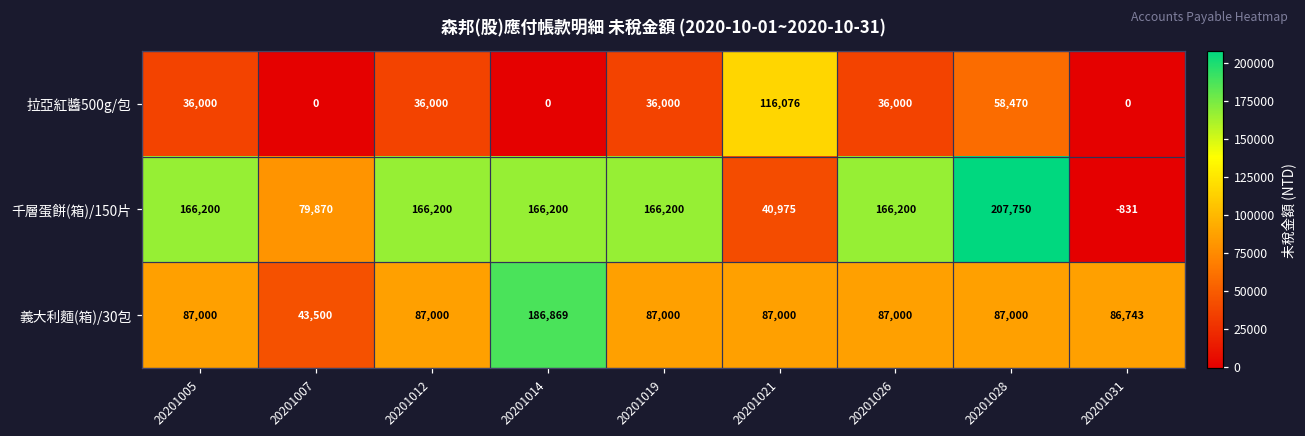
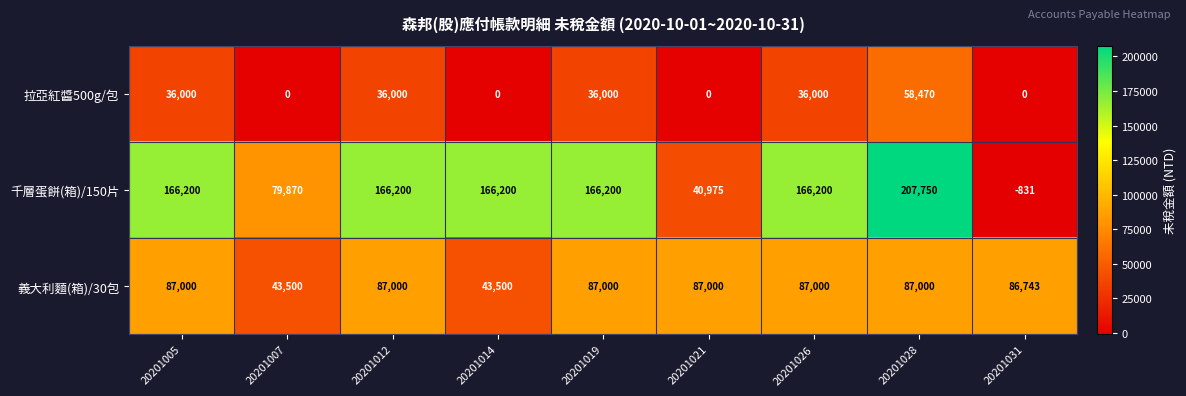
  {
    "拉亞紅醬500g/包": {
      "20201005": "36,000",
      "20201007": "0",
      "20201012": "36,000",
      "20201014": "0",
      "20201019": "36,000",
-     "20201021": "116,076",
+     "20201021": "0",
      "20201026": "36,000",
      "20201028": "58,470",
      "20201031": "0"
    },
    "千層蛋餅(箱)/150片": {
      "20201005": "166,200",
      "20201007": "79,870",
      "20201012": "166,200",
      "20201014": "166,200",
      "20201019": "166,200",
      "20201021": "40,975",
      "20201026": "166,200",
      "20201028": "207,750",
      "20201031": "-831"
    },
    "義大利麵(箱)/30包": {
      "20201005": "87,000",
      "20201007": "43,500",
      "20201012": "87,000",
-     "20201014": "186,869",
+     "20201014": "43,500",
      "20201019": "87,000",
      "20201021": "87,000",
      "20201026": "87,000",
      "20201028": "87,000",
      "20201031": "86,743"
    }
  }
